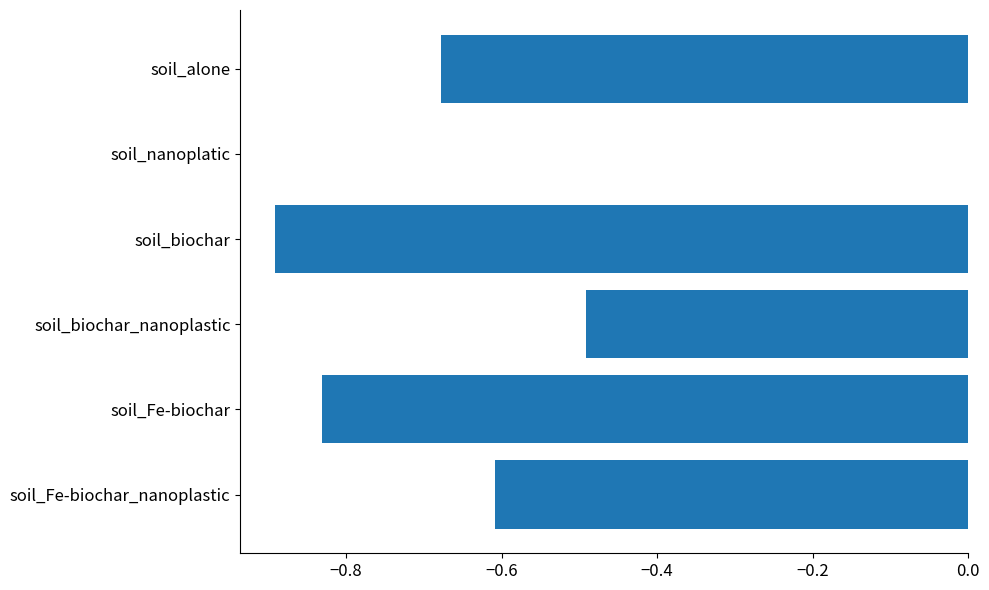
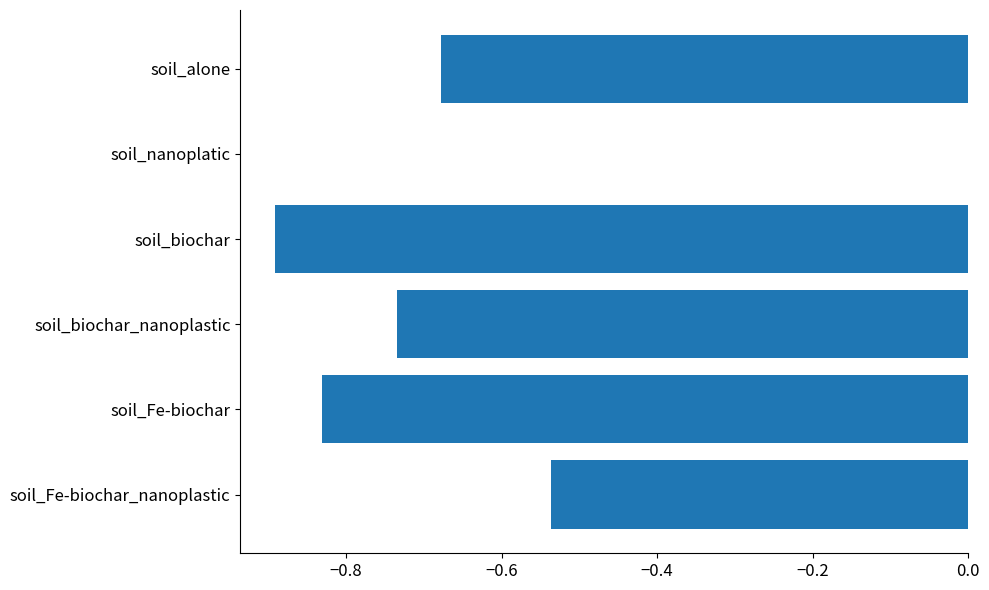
  {
    "soil_alone": -0.68,
    "soil_nanoplatic": 0.00,
    "soil_biochar": -0.89,
-   "soil_biochar_nanoplastic": -0.49,
+   "soil_biochar_nanoplastic": -0.73,
    "soil_Fe-biochar": -0.83,
-   "soil_Fe-biochar_nanoplastic": -0.61
+   "soil_Fe-biochar_nanoplastic": -0.54
  }
